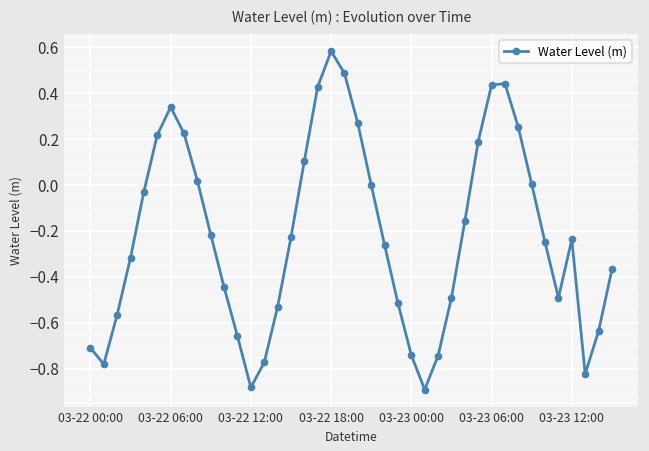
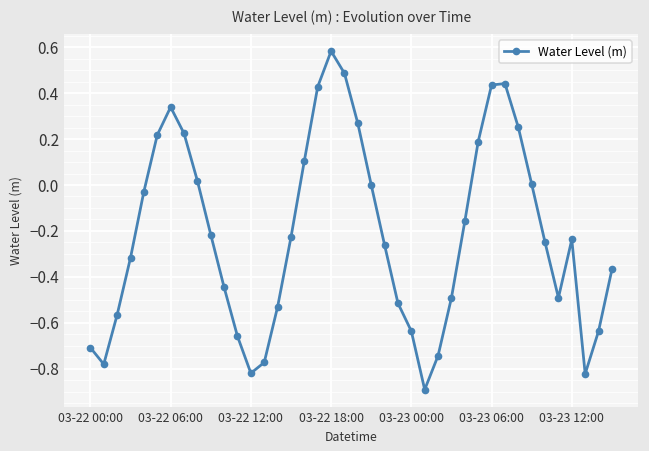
  {
    "03-22 00:00": -0.71,
    "03-22 06:00": 0.34,
-   "03-22 12:00": -0.88,
+   "03-22 12:00": -0.82,
    "03-22 18:00": 0.58,
-   "03-23 00:00": -0.74,
+   "03-23 00:00": -0.64,
    "03-23 06:00": 0.44,
    "03-23 12:00": -0.24
  }
